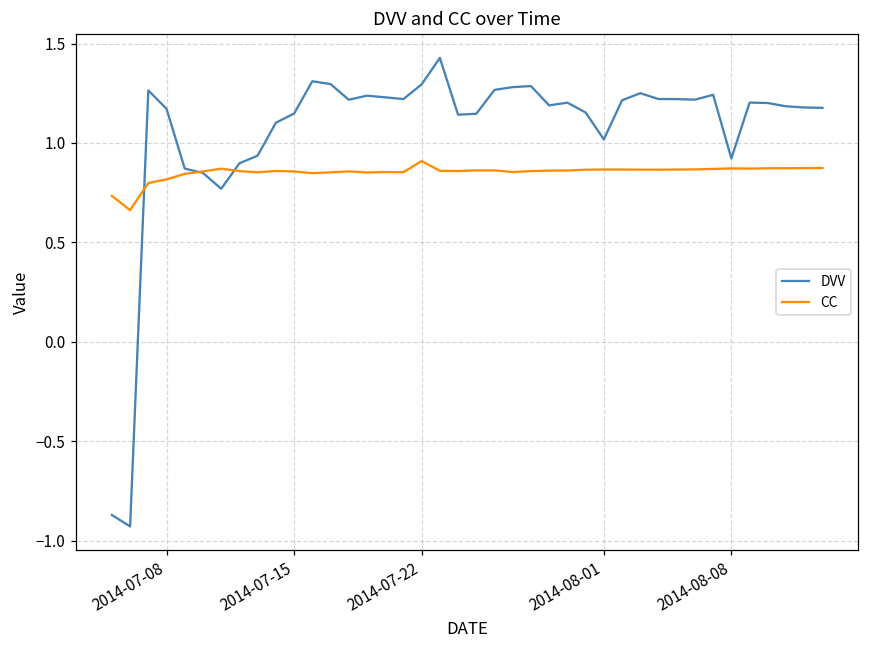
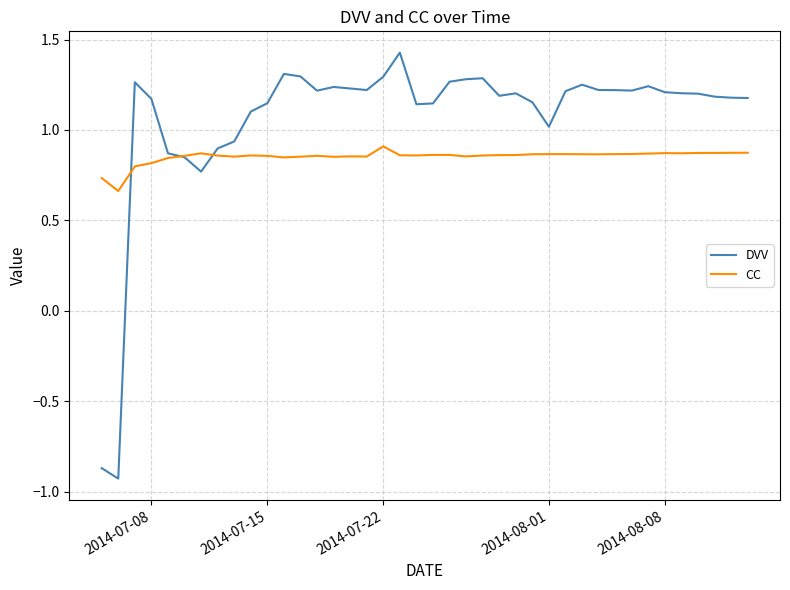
  {
    "DVV": {
      "2014-07-08": 1.17,
      "2014-07-15": 1.15,
      "2014-07-22": 1.29,
      "2014-08-01": 1.02,
-     "2014-08-08": 0.92
+     "2014-08-08": 1.21
    },
    "CC": {
      "2014-07-08": 0.82,
      "2014-07-15": 0.86,
      "2014-07-22": 0.91,
      "2014-08-01": 0.87,
      "2014-08-08": 0.87
    }
  }
